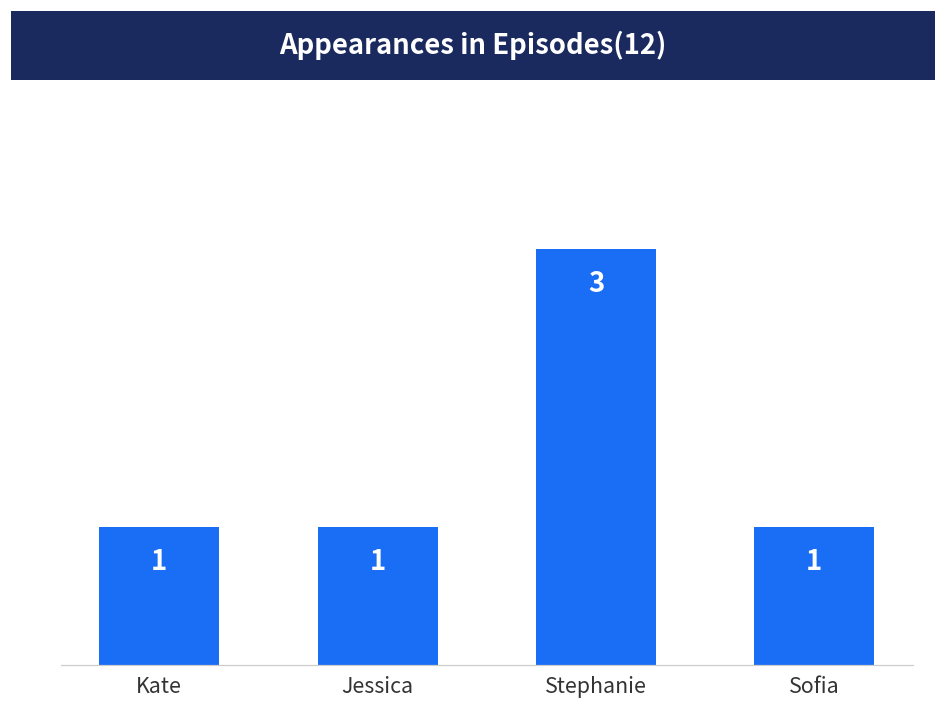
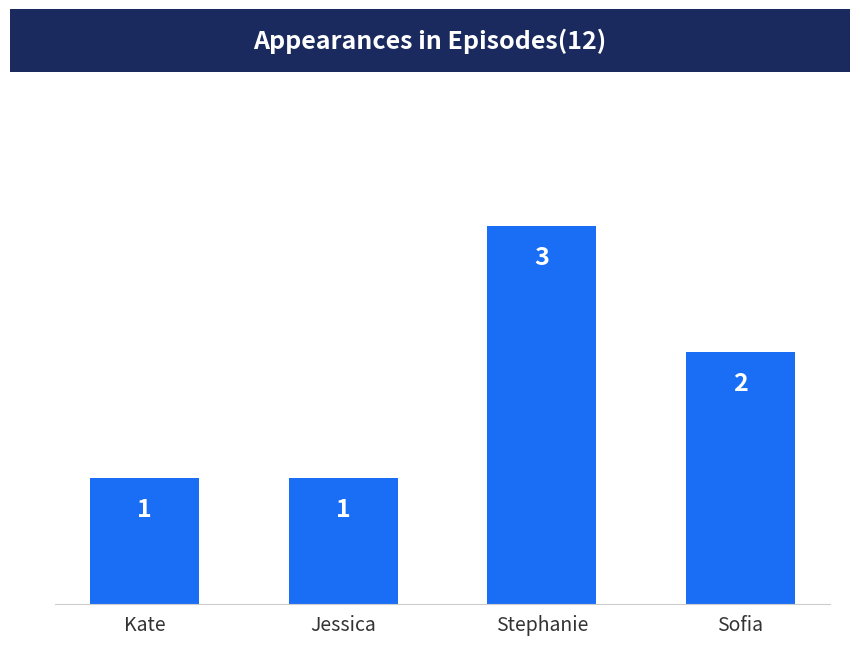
  {
    "Kate": 1,
    "Jessica": 1,
    "Stephanie": 3,
-   "Sofia": 1
+   "Sofia": 2
  }
